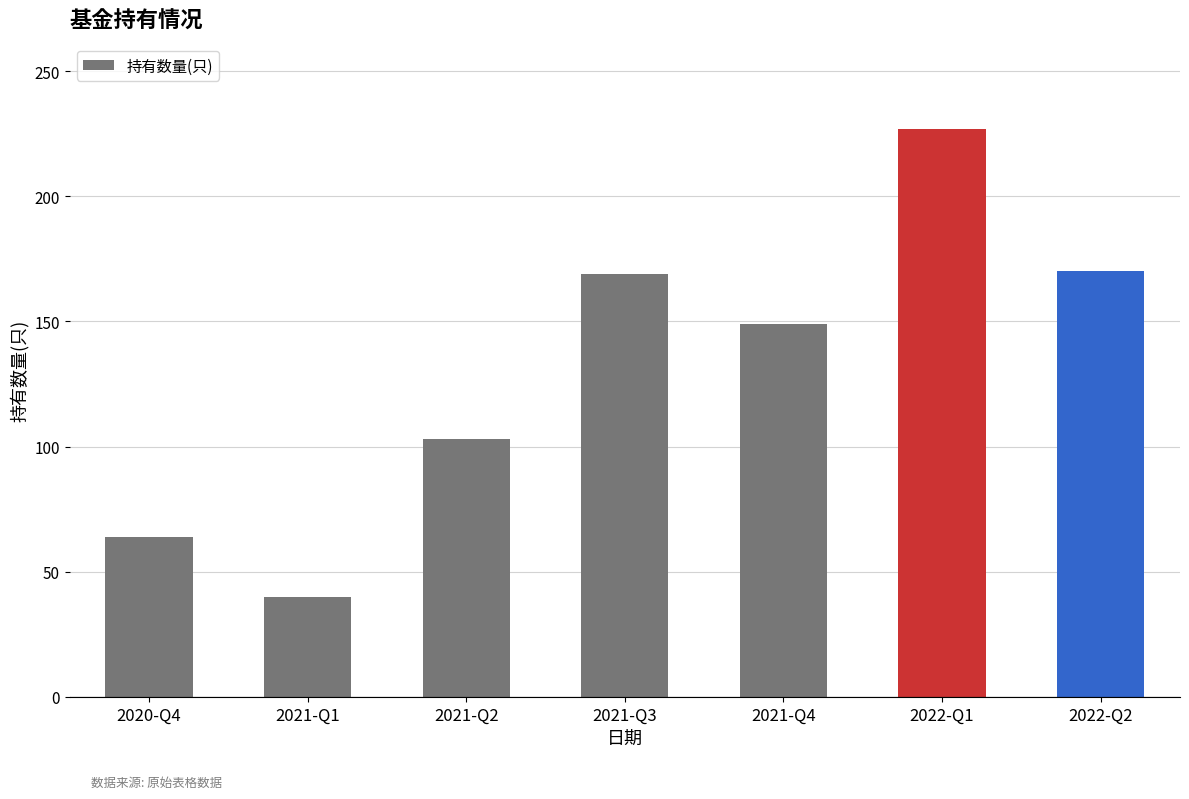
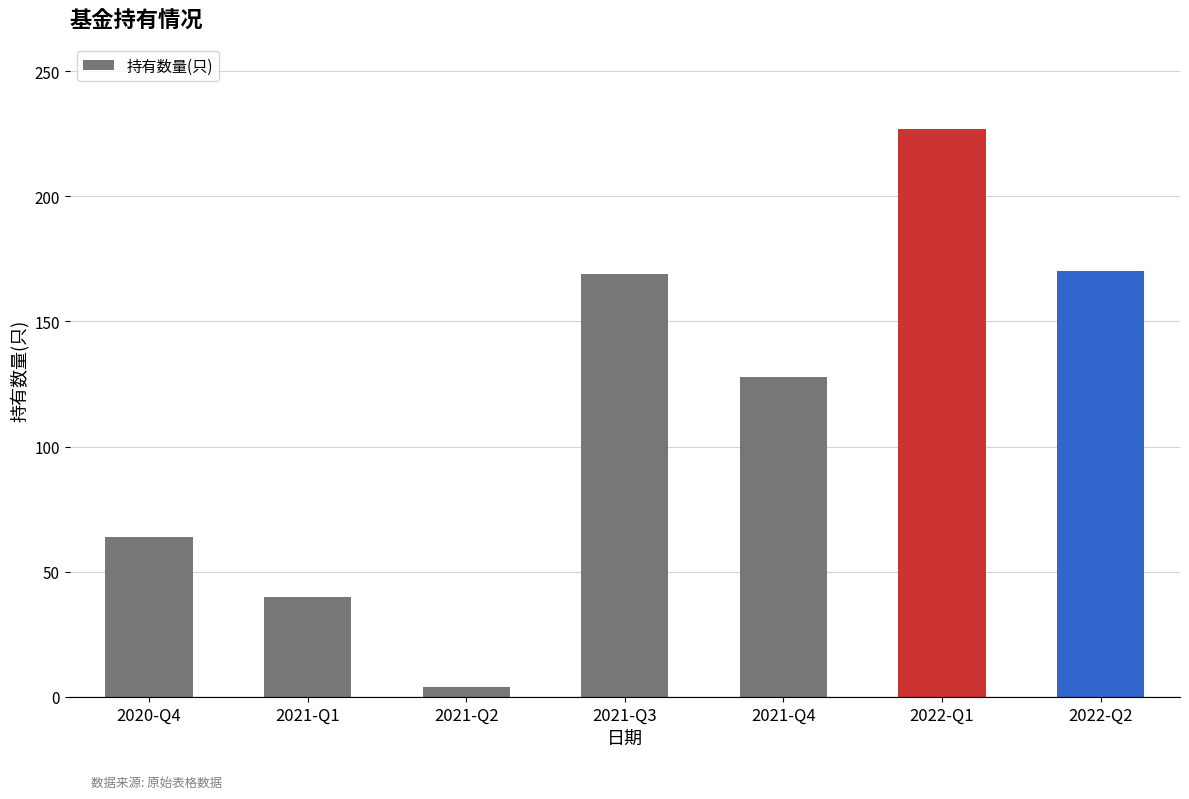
  {
    "2020-Q4": 64,
    "2021-Q1": 40,
-   "2021-Q2": 103,
+   "2021-Q2": 4,
    "2021-Q3": 169,
-   "2021-Q4": 149,
+   "2021-Q4": 128,
    "2022-Q1": 227,
    "2022-Q2": 170
  }
